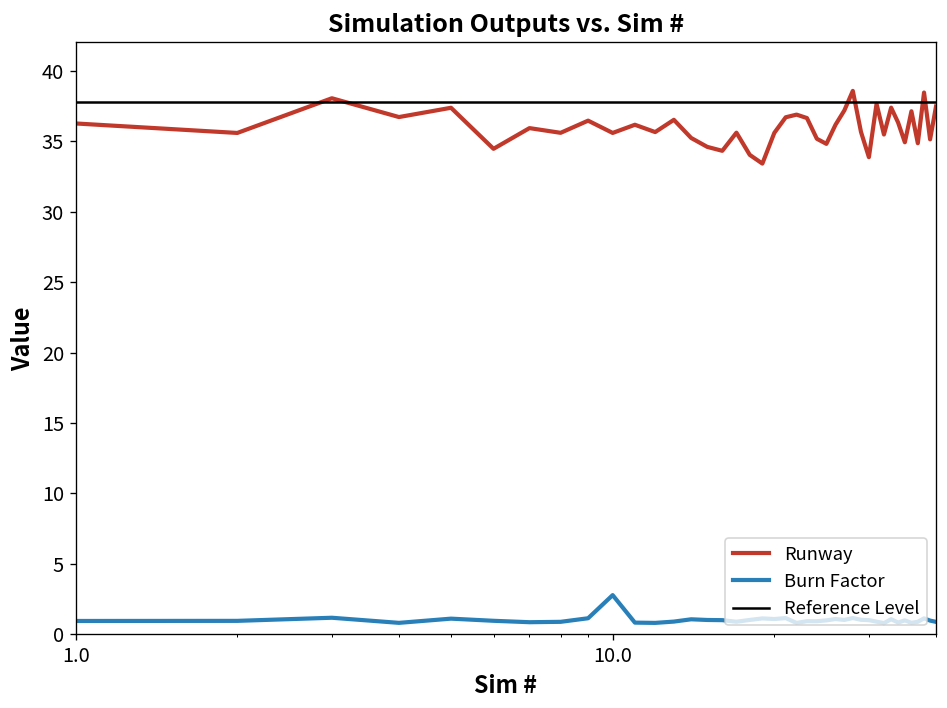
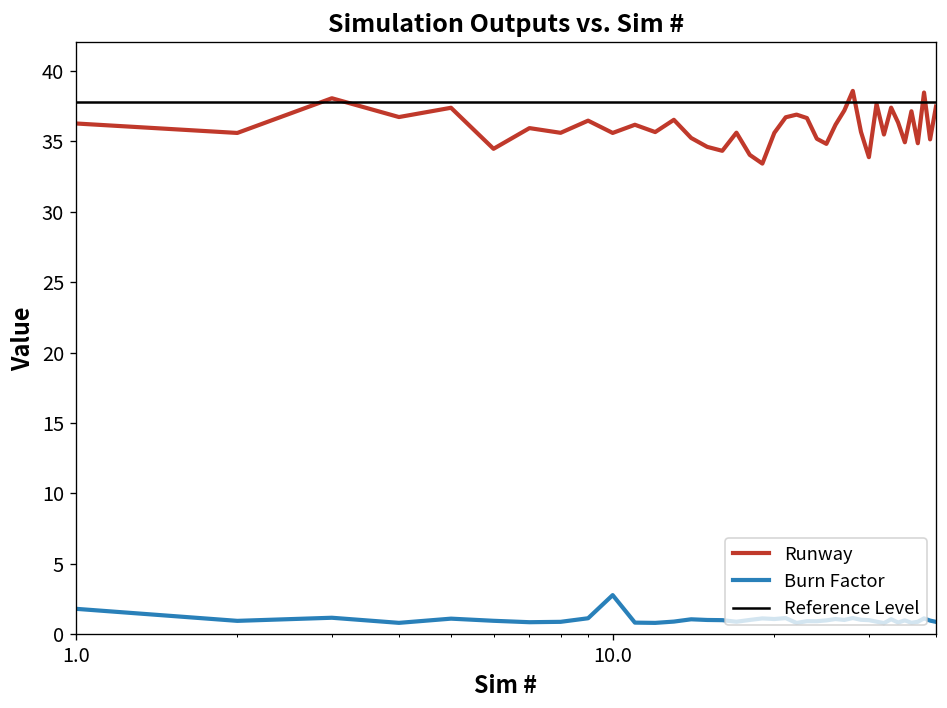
  {
    "Runway": {
      "1.0": 36.3,
      "10.0": 35.6
    },
    "Burn Factor": {
-     "1.0": 1.0,
+     "1.0": 1.8,
      "10.0": 2.8
    }
  }
